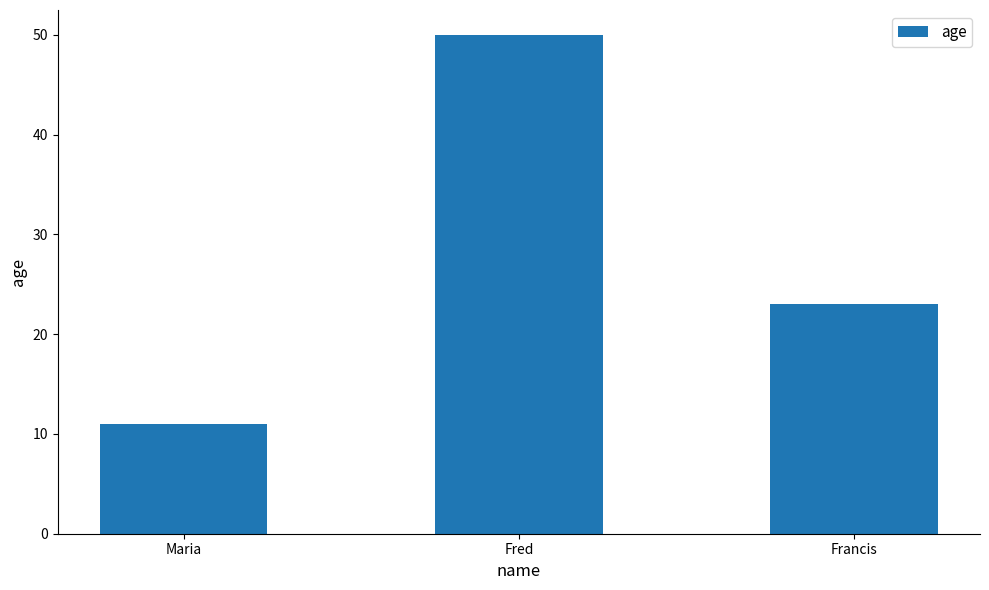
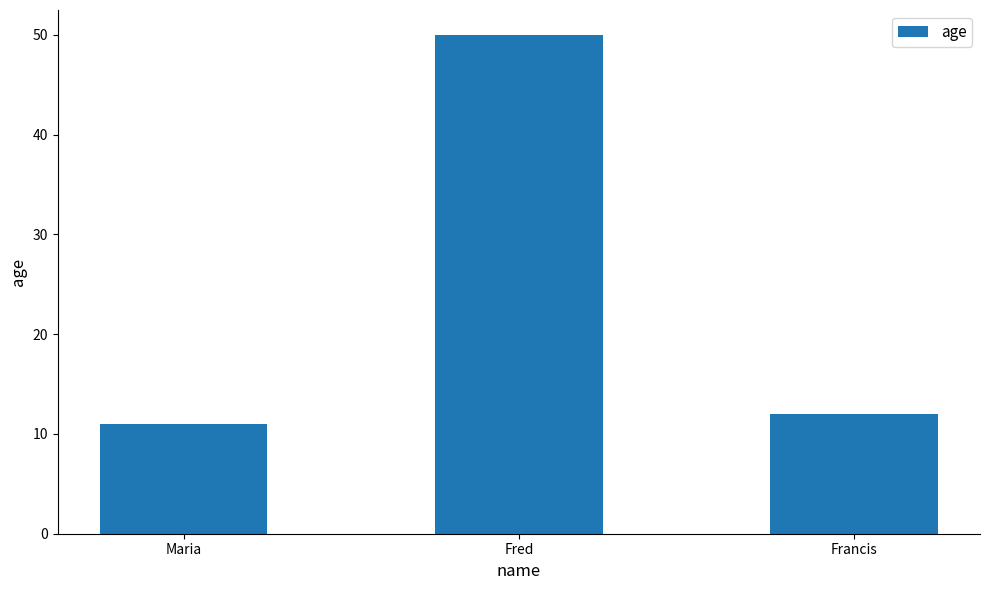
  {
    "Maria": 11,
    "Fred": 50,
-   "Francis": 23
+   "Francis": 12
  }
